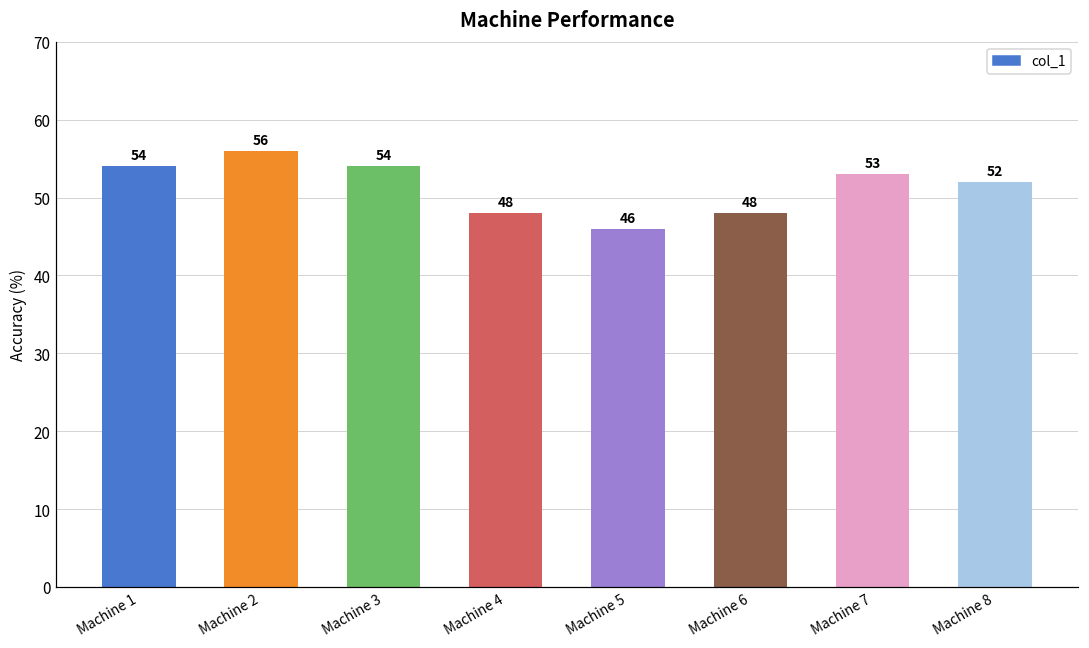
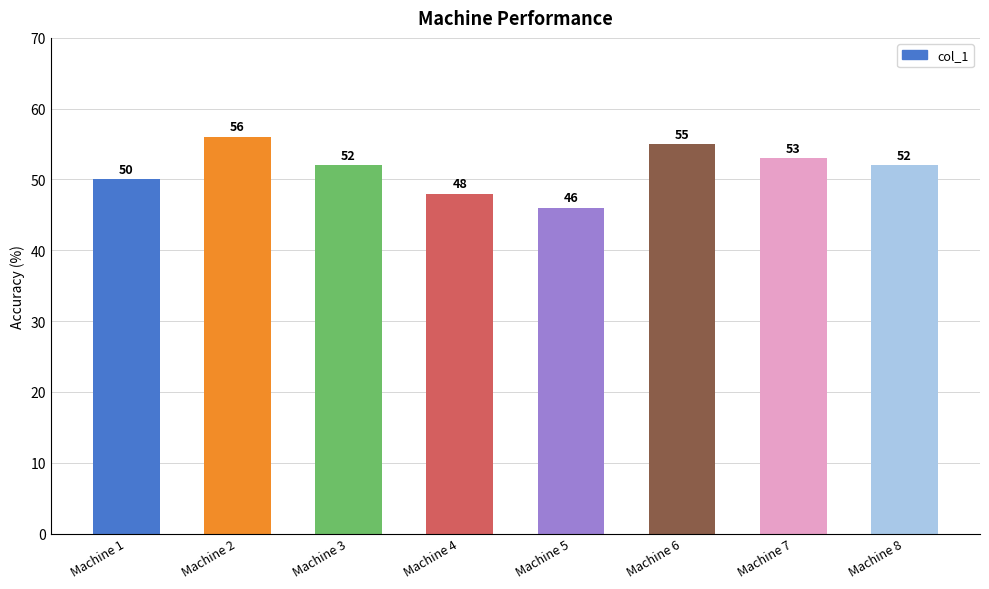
  {
-   "Machine 1": 54,
+   "Machine 1": 50,
    "Machine 2": 56,
-   "Machine 3": 54,
+   "Machine 3": 52,
    "Machine 4": 48,
    "Machine 5": 46,
-   "Machine 6": 48,
+   "Machine 6": 55,
    "Machine 7": 53,
    "Machine 8": 52
  }
